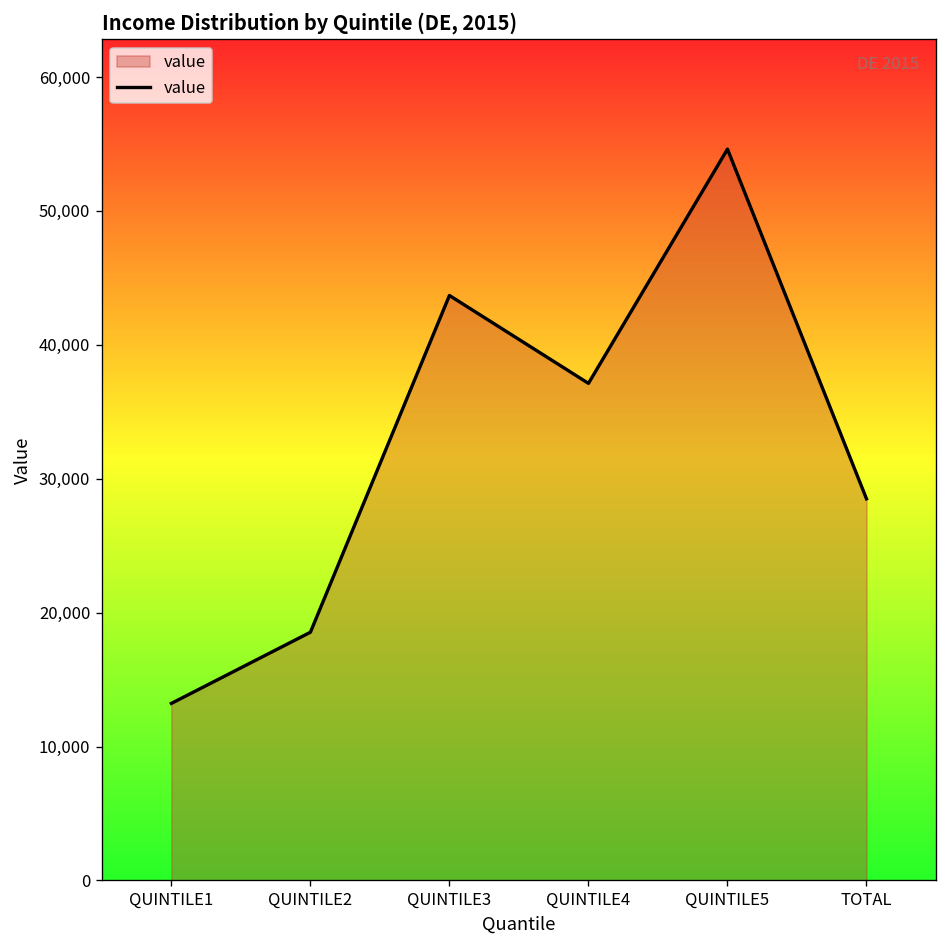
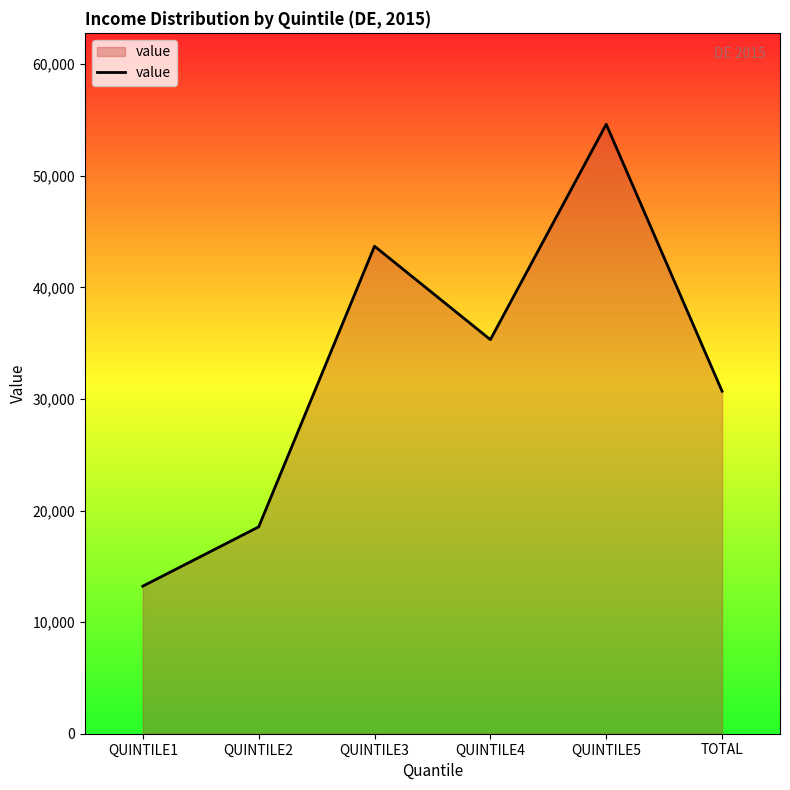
  {
    "QUINTILE1": "13,200",
    "QUINTILE2": "18,500",
    "QUINTILE3": "43,700",
-   "QUINTILE4": "37,100",
+   "QUINTILE4": "35,300",
    "QUINTILE5": "54,600",
-   "TOTAL": "28,500"
+   "TOTAL": "30,700"
  }
